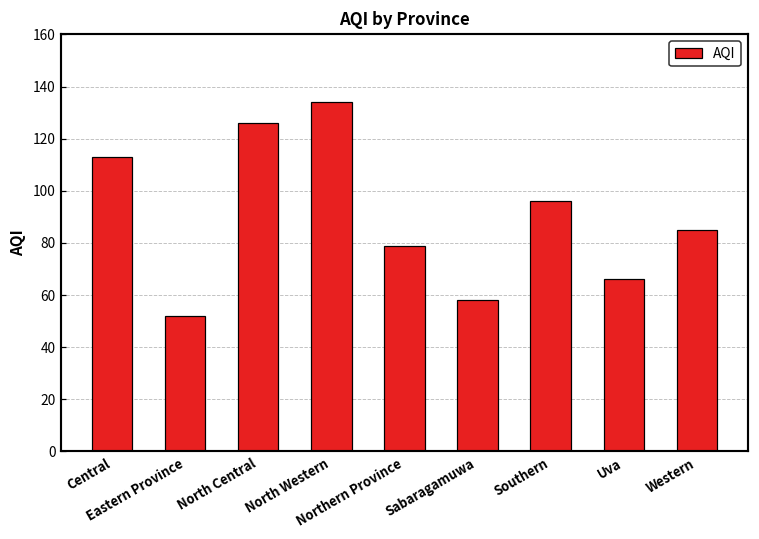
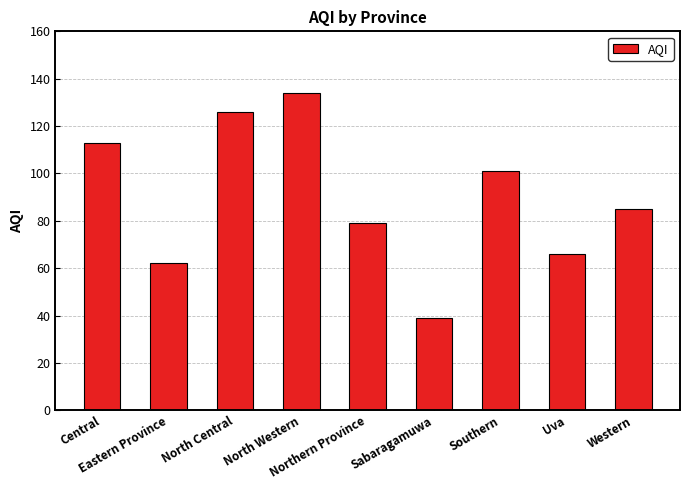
  {
    "Central": 113,
-   "Eastern Province": 52,
+   "Eastern Province": 62,
    "North Central": 126,
    "North Western": 134,
    "Northern Province": 79,
-   "Sabaragamuwa": 58,
-   "Southern": 96,
+   "Sabaragamuwa": 39,
+   "Southern": 101,
    "Uva": 66,
    "Western": 85
  }
